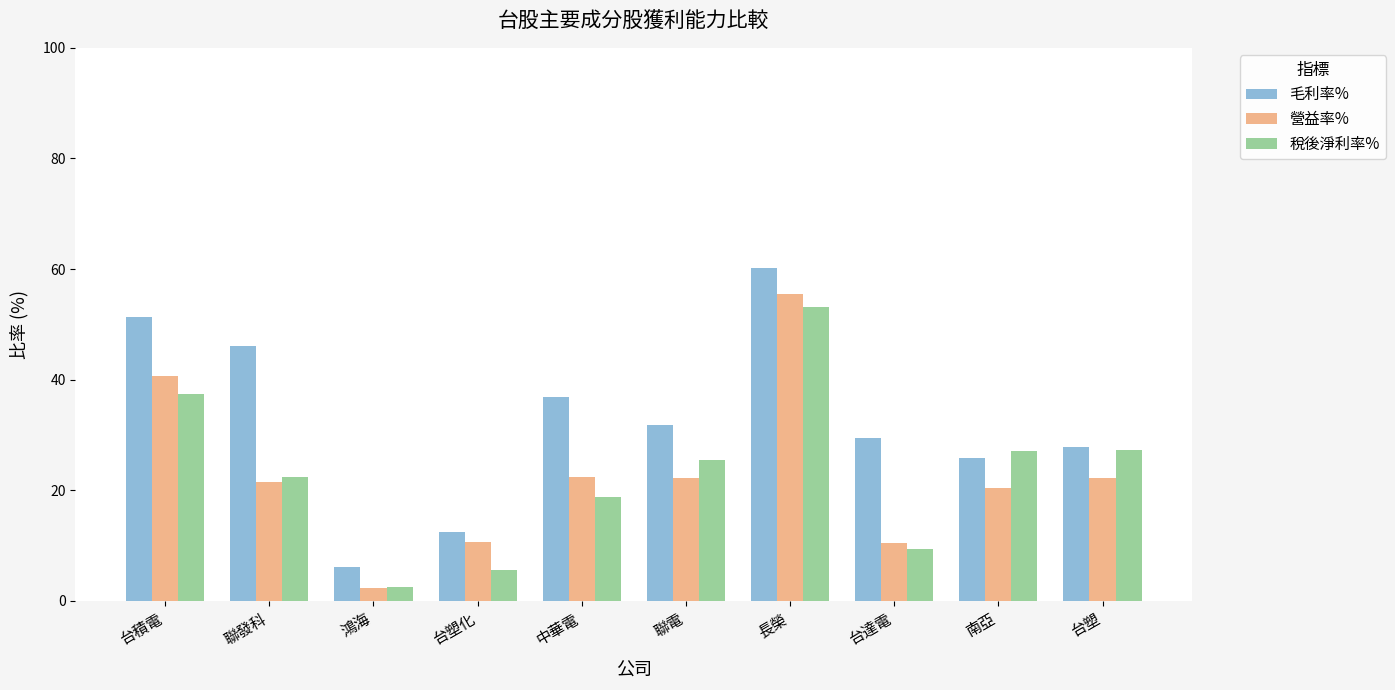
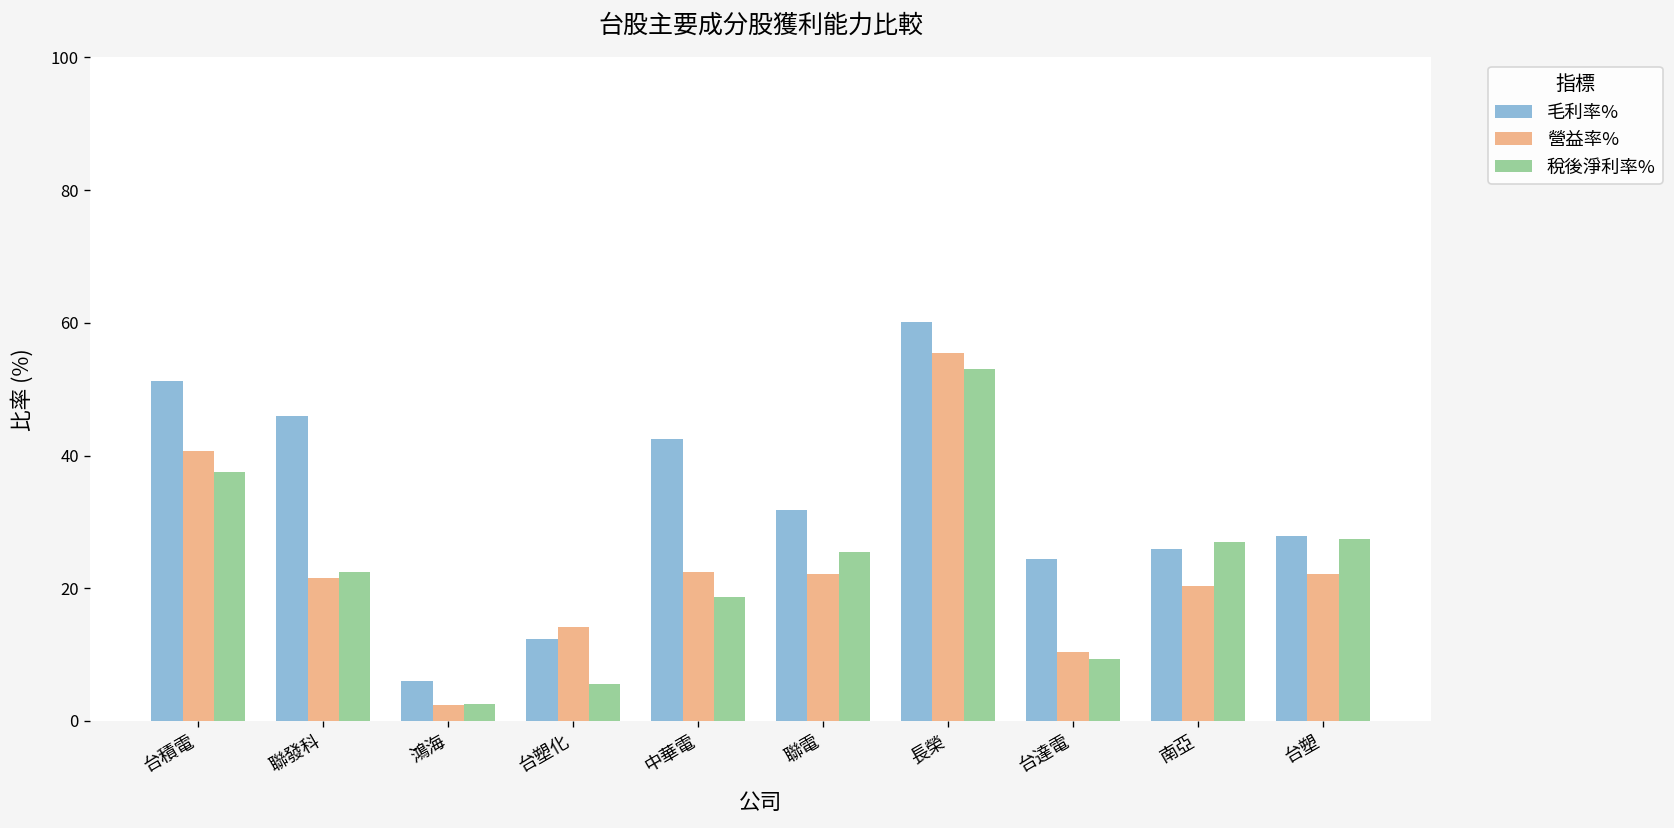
  {
    "毛利率%": {
      "台積電": 51,
      "聯發科": 46,
      "鴻海": 6,
      "台塑化": 12,
-     "中華電": 37,
+     "中華電": 43,
      "聯電": 32,
      "長榮": 60,
-     "台達電": 29,
+     "台達電": 24,
      "南亞": 26,
      "台塑": 28
    },
    "營益率%": {
      "台積電": 41,
      "聯發科": 21,
      "鴻海": 2,
-     "台塑化": 11,
+     "台塑化": 14,
      "中華電": 22,
      "聯電": 22,
      "長榮": 55,
      "台達電": 10,
      "南亞": 20,
      "台塑": 22
    },
    "稅後淨利率%": {
      "台積電": 37,
      "聯發科": 22,
      "鴻海": 3,
      "台塑化": 6,
      "中華電": 19,
      "聯電": 25,
      "長榮": 53,
      "台達電": 9,
      "南亞": 27,
      "台塑": 27
    }
  }
